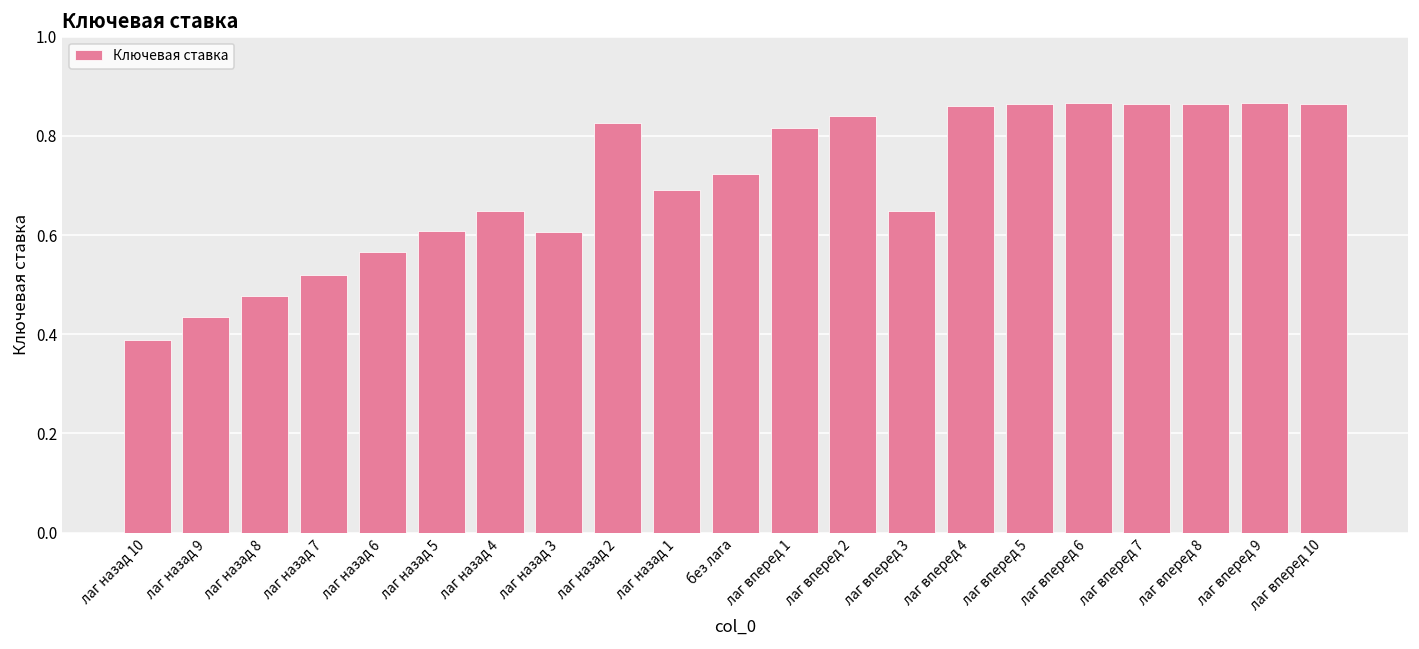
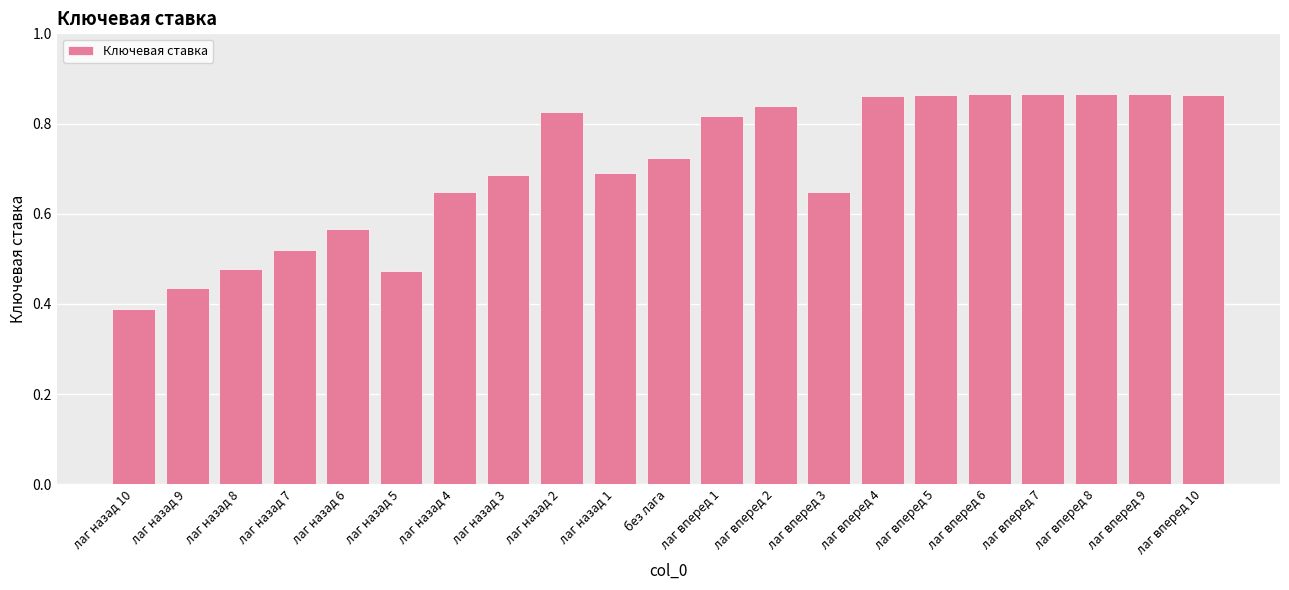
  {
    "лаг назад 10": 0.39,
    "лаг назад 9": 0.43,
    "лаг назад 8": 0.48,
    "лаг назад 7": 0.52,
    "лаг назад 6": 0.57,
-   "лаг назад 5": 0.61,
+   "лаг назад 5": 0.47,
    "лаг назад 4": 0.65,
-   "лаг назад 3": 0.61,
+   "лаг назад 3": 0.69,
    "лаг назад 2": 0.83,
    "лаг назад 1": 0.69,
    "без лага": 0.72,
    "лаг вперед 1": 0.82,
    "лаг вперед 2": 0.84,
    "лаг вперед 3": 0.65,
    "лаг вперед 4": 0.86,
    "лаг вперед 5": 0.86,
    "лаг вперед 6": 0.87,
    "лаг вперед 7": 0.87,
    "лаг вперед 8": 0.86,
    "лаг вперед 9": 0.87,
    "лаг вперед 10": 0.86
  }
